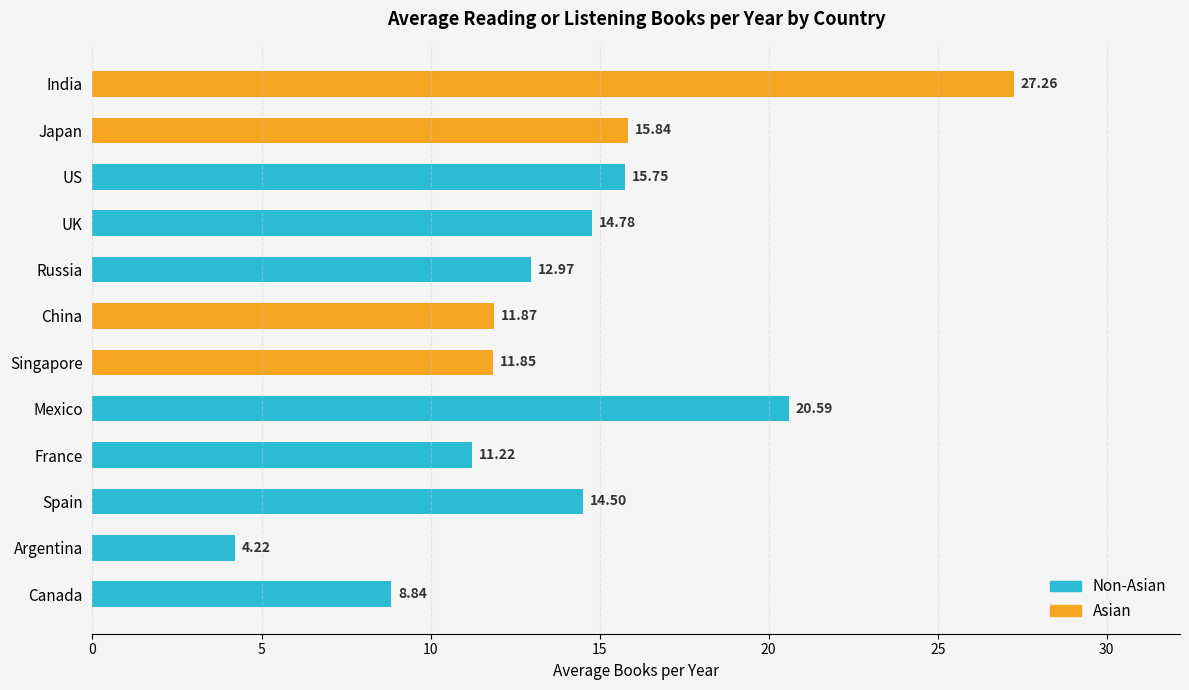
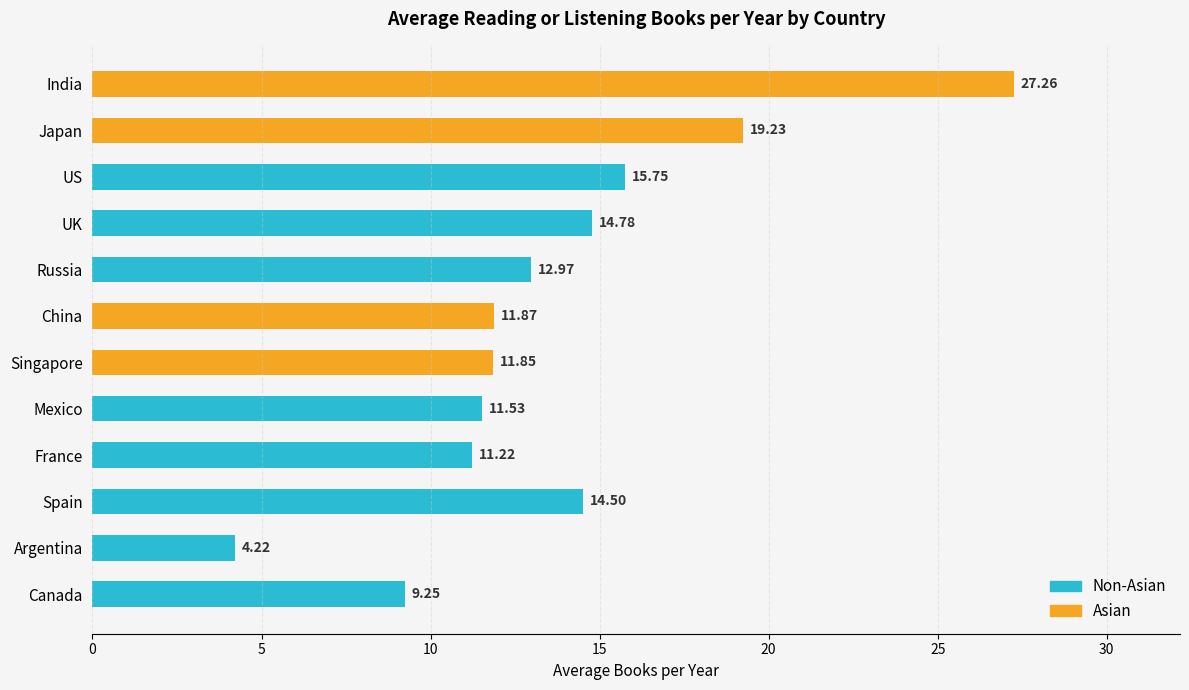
  {
    "India": 27.26,
-   "Japan": 15.84,
+   "Japan": 19.23,
    "US": 15.75,
    "UK": 14.78,
    "Russia": 12.97,
    "China": 11.87,
    "Singapore": 11.85,
-   "Mexico": 20.59,
+   "Mexico": 11.53,
    "France": 11.22,
    "Spain": 14.50,
    "Argentina": 4.22,
-   "Canada": 8.84
+   "Canada": 9.25
  }
